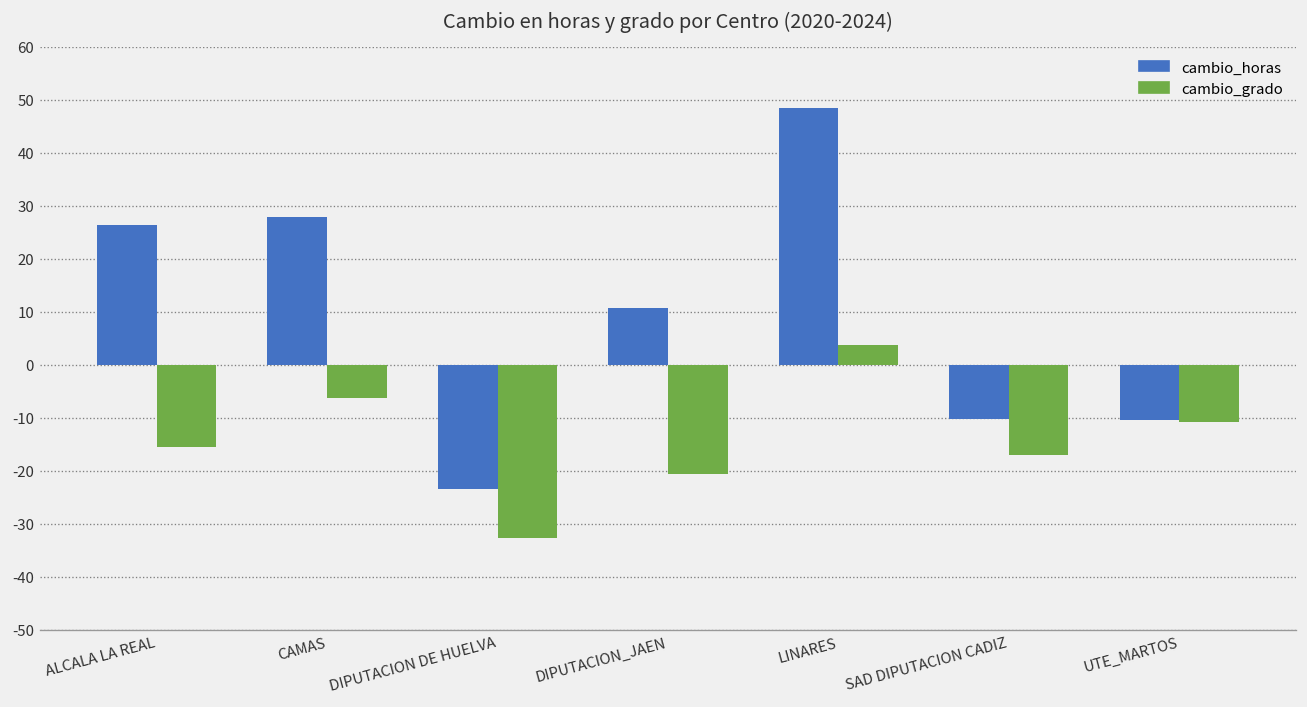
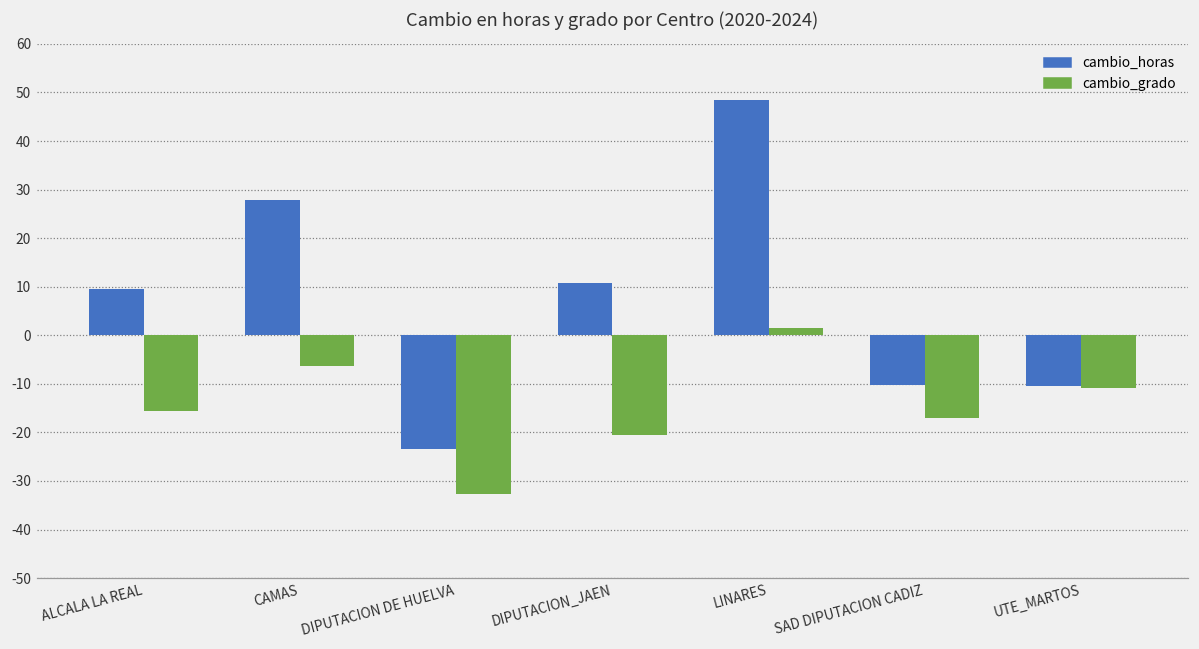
  {
    "cambio_horas": {
-     "ALCALA LA REAL": 26,
+     "ALCALA LA REAL": 10,
      "CAMAS": 28,
      "DIPUTACION DE HUELVA": -23,
      "DIPUTACION_JAEN": 11,
      "LINARES": 48,
      "SAD DIPUTACION CADIZ": -10,
      "UTE_MARTOS": -10
    },
    "cambio_grado": {
      "ALCALA LA REAL": -16,
      "CAMAS": -6,
      "DIPUTACION DE HUELVA": -33,
      "DIPUTACION_JAEN": -21,
-     "LINARES": 4,
+     "LINARES": 1,
      "SAD DIPUTACION CADIZ": -17,
      "UTE_MARTOS": -11
    }
  }
